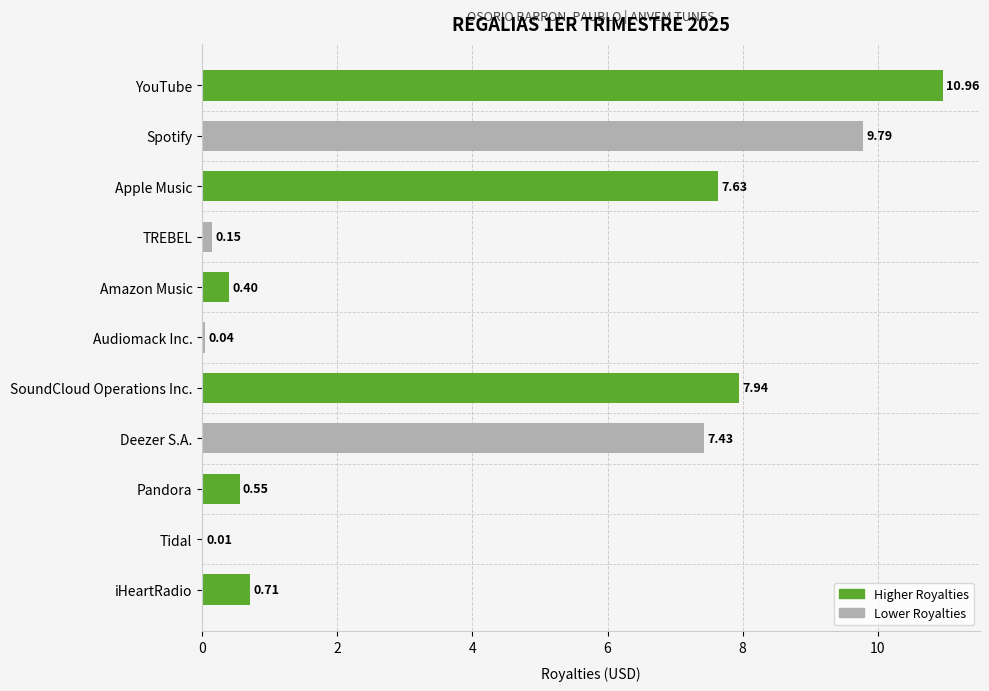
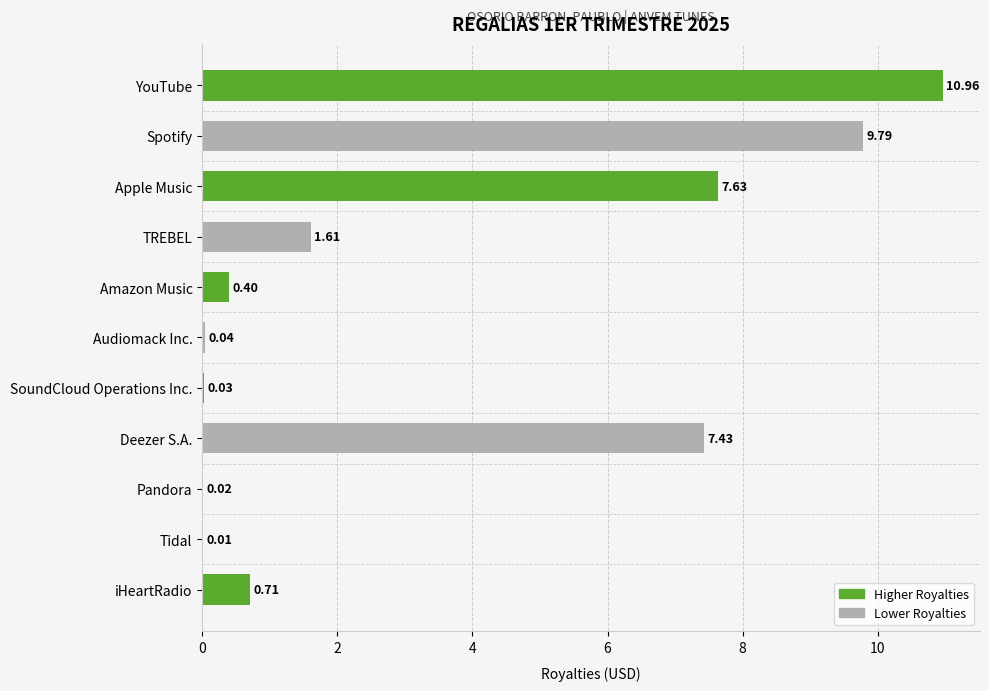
  {
    "YouTube": 10.96,
    "Spotify": 9.79,
    "Apple Music": 7.63,
-   "TREBEL": 0.15,
+   "TREBEL": 1.61,
    "Amazon Music": 0.40,
    "Audiomack Inc.": 0.04,
-   "SoundCloud Operations Inc.": 7.94,
+   "SoundCloud Operations Inc.": 0.03,
    "Deezer S.A.": 7.43,
-   "Pandora": 0.55,
+   "Pandora": 0.02,
    "Tidal": 0.01,
    "iHeartRadio": 0.71
  }
